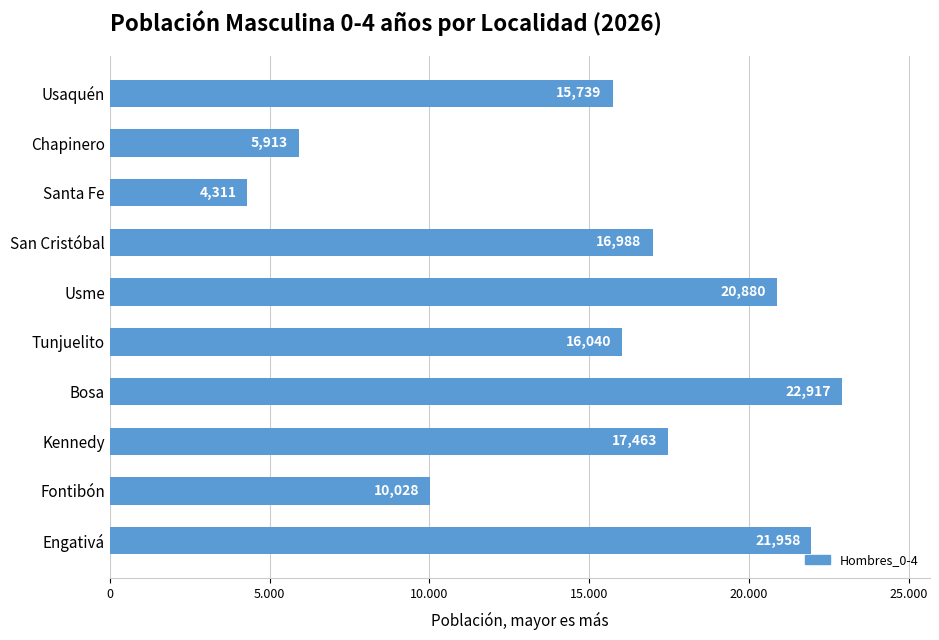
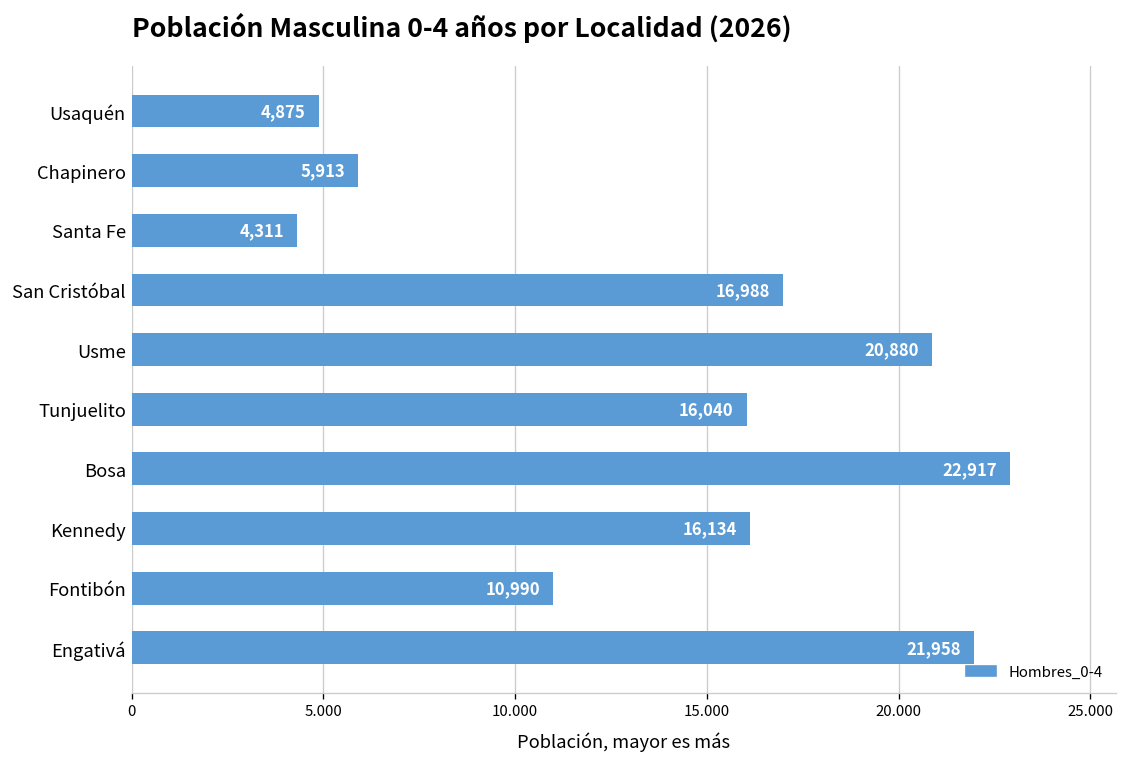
  {
-   "Usaquén": "15,739",
+   "Usaquén": "4,875",
    "Chapinero": "5,913",
    "Santa Fe": "4,311",
    "San Cristóbal": "16,988",
    "Usme": "20,880",
    "Tunjuelito": "16,040",
    "Bosa": "22,917",
-   "Kennedy": "17,463",
-   "Fontibón": "10,028",
+   "Kennedy": "16,134",
+   "Fontibón": "10,990",
    "Engativá": "21,958"
  }
